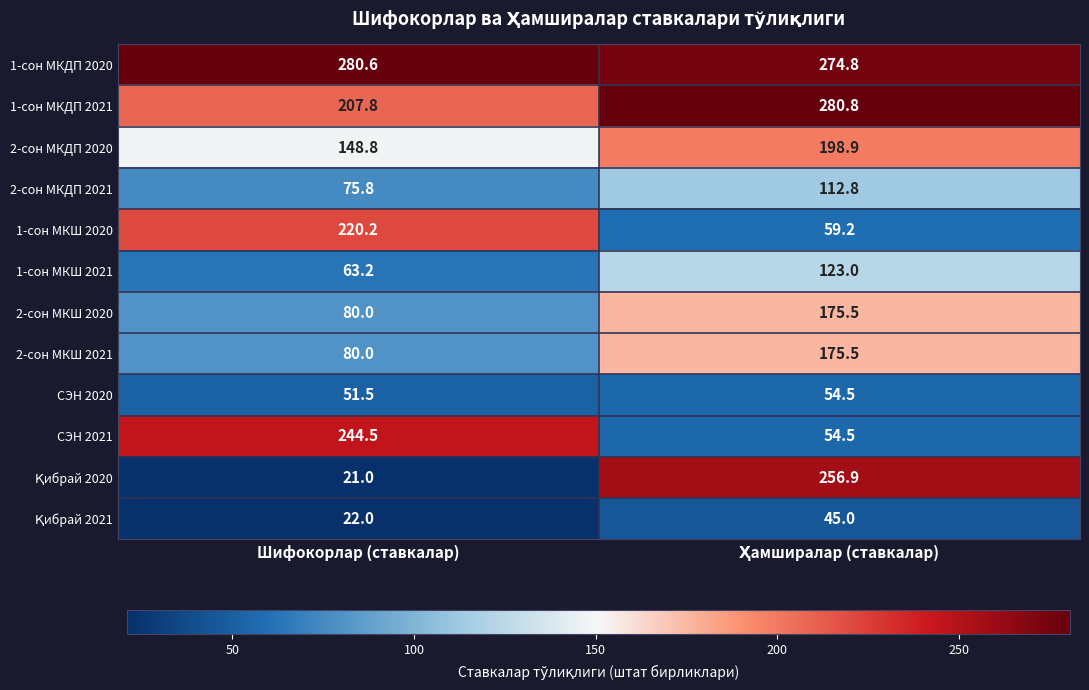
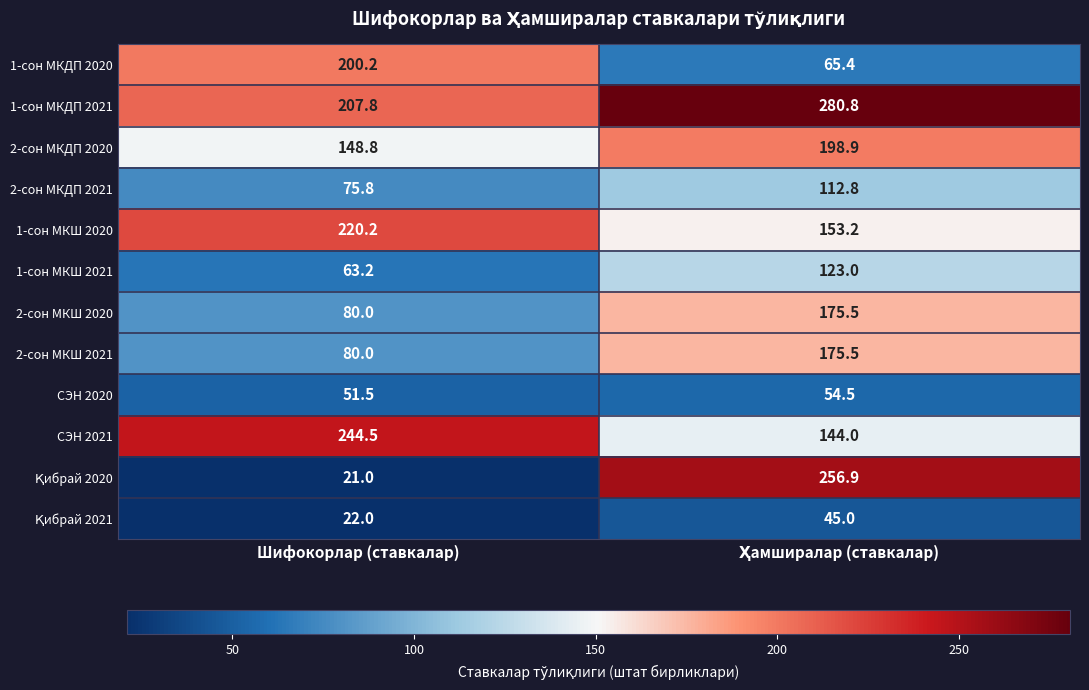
  {
    "1-сон МКДП 2020": {
-     "Шифокорлар (ставкалар)": 280.6,
-     "Ҳамширалар (ставкалар)": 274.8
+     "Шифокорлар (ставкалар)": 200.2,
+     "Ҳамширалар (ставкалар)": 65.4
    },
    "1-сон МКДП 2021": {
      "Шифокорлар (ставкалар)": 207.8,
      "Ҳамширалар (ставкалар)": 280.8
    },
    "2-сон МКДП 2020": {
      "Шифокорлар (ставкалар)": 148.8,
      "Ҳамширалар (ставкалар)": 198.9
    },
    "2-сон МКДП 2021": {
      "Шифокорлар (ставкалар)": 75.8,
      "Ҳамширалар (ставкалар)": 112.8
    },
    "1-сон МКШ 2020": {
      "Шифокорлар (ставкалар)": 220.2,
-     "Ҳамширалар (ставкалар)": 59.2
+     "Ҳамширалар (ставкалар)": 153.2
    },
    "1-сон МКШ 2021": {
      "Шифокорлар (ставкалар)": 63.2,
      "Ҳамширалар (ставкалар)": 123.0
    },
    "2-сон МКШ 2020": {
      "Шифокорлар (ставкалар)": 80.0,
      "Ҳамширалар (ставкалар)": 175.5
    },
    "2-сон МКШ 2021": {
      "Шифокорлар (ставкалар)": 80.0,
      "Ҳамширалар (ставкалар)": 175.5
    },
    "СЭН 2020": {
      "Шифокорлар (ставкалар)": 51.5,
      "Ҳамширалар (ставкалар)": 54.5
    },
    "СЭН 2021": {
      "Шифокорлар (ставкалар)": 244.5,
-     "Ҳамширалар (ставкалар)": 54.5
+     "Ҳамширалар (ставкалар)": 144.0
    },
    "Қибрай 2020": {
      "Шифокорлар (ставкалар)": 21.0,
      "Ҳамширалар (ставкалар)": 256.9
    },
    "Қибрай 2021": {
      "Шифокорлар (ставкалар)": 22.0,
      "Ҳамширалар (ставкалар)": 45.0
    }
  }
